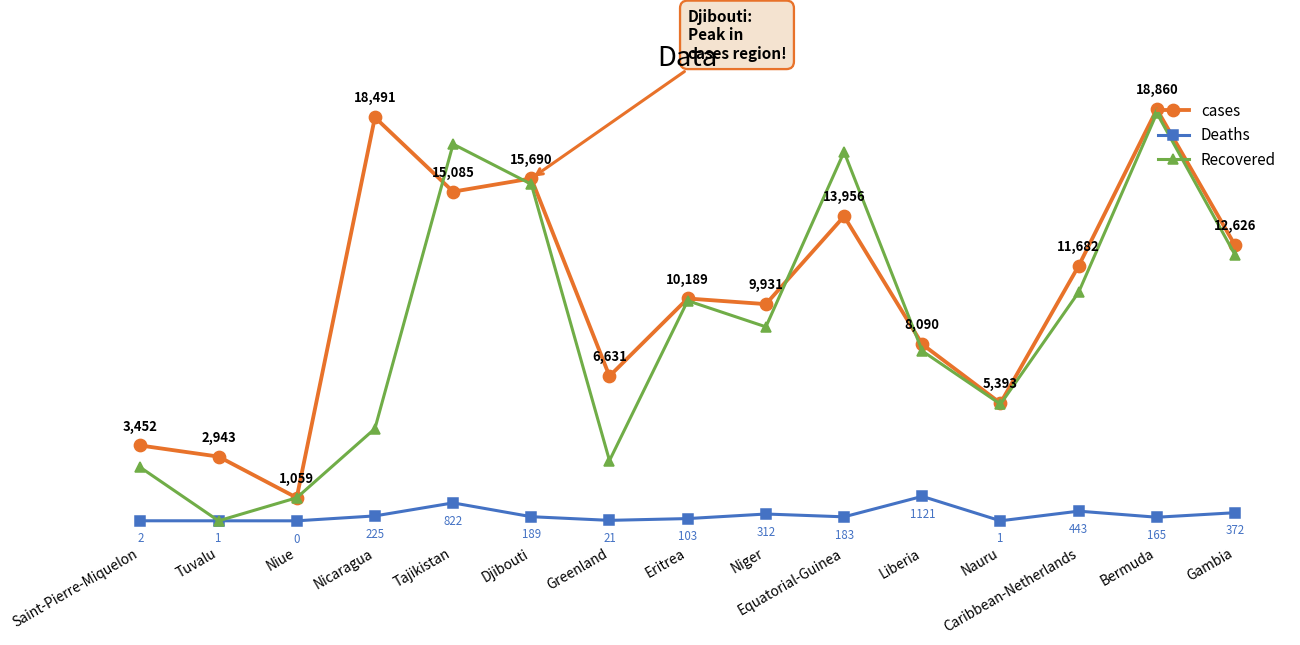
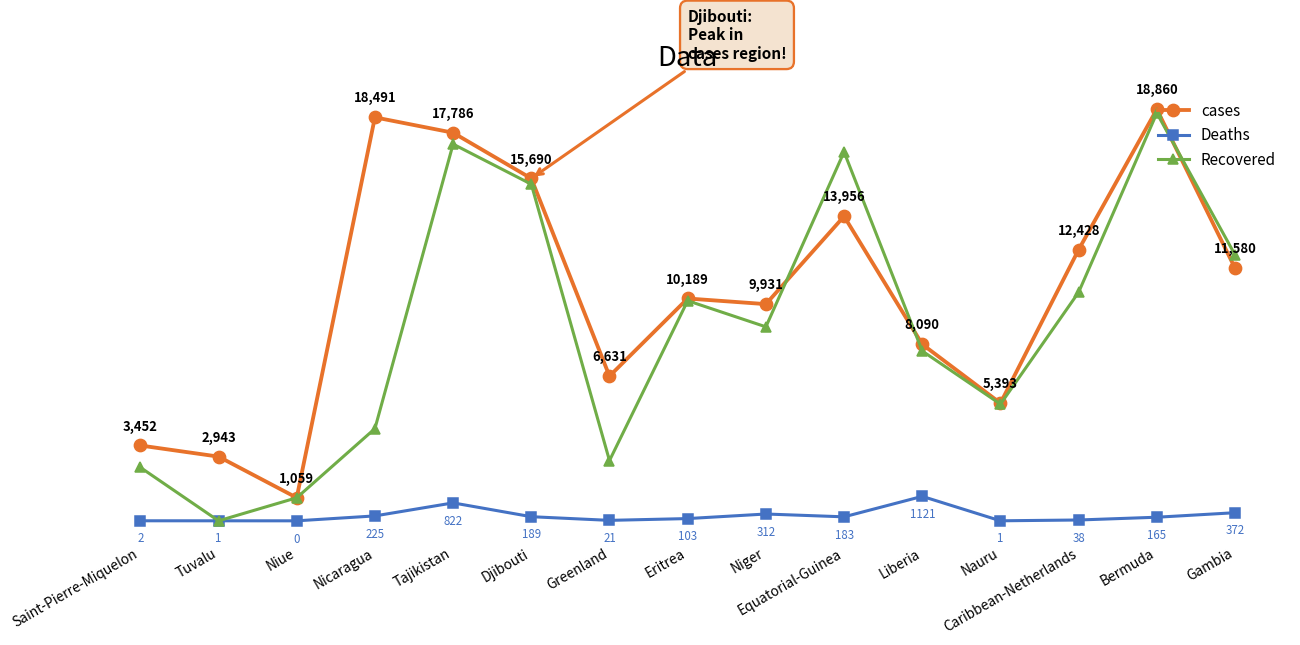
  {
    "cases": {
      "Saint-Pierre-Miquelon": "3,452",
      "Tuvalu": "2,943",
      "Nicaragua": "18,491",
-     "Tajikistan": "15,085",
+     "Tajikistan": "17,786",
      "Greenland": "6,631",
      "Niger": "9,931",
      "Equatorial-Guinea": "13,956",
      "Liberia": "8,090",
-     "Caribbean-Netherlands": "11,682",
+     "Caribbean-Netherlands": "12,428",
      "Bermuda": "18,860",
-     "Gambia": "12,626"
+     "Gambia": "11,580"
    },
    "Deaths": {
      "Saint-Pierre-Miquelon": "2",
      "Niue": "0",
      "Nicaragua": "225",
      "Tajikistan": "822",
      "Djibouti": "189",
      "Greenland": "21",
      "Eritrea": "103",
      "Niger": "312",
      "Equatorial-Guinea": "183",
      "Liberia": "1121",
      "Nauru": "1",
-     "Caribbean-Netherlands": "443",
+     "Caribbean-Netherlands": "38",
      "Bermuda": "165",
      "Gambia": "372"
    }
  }
